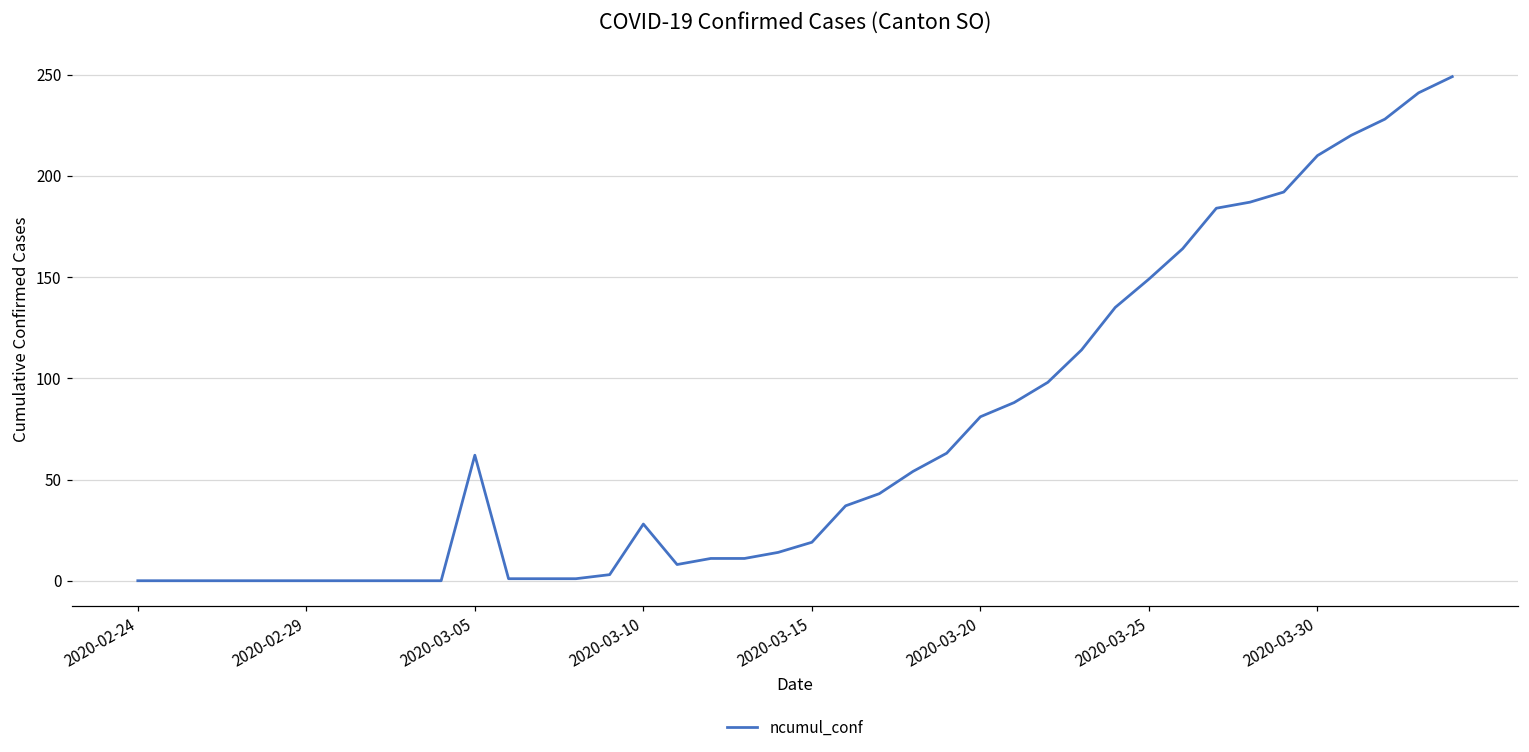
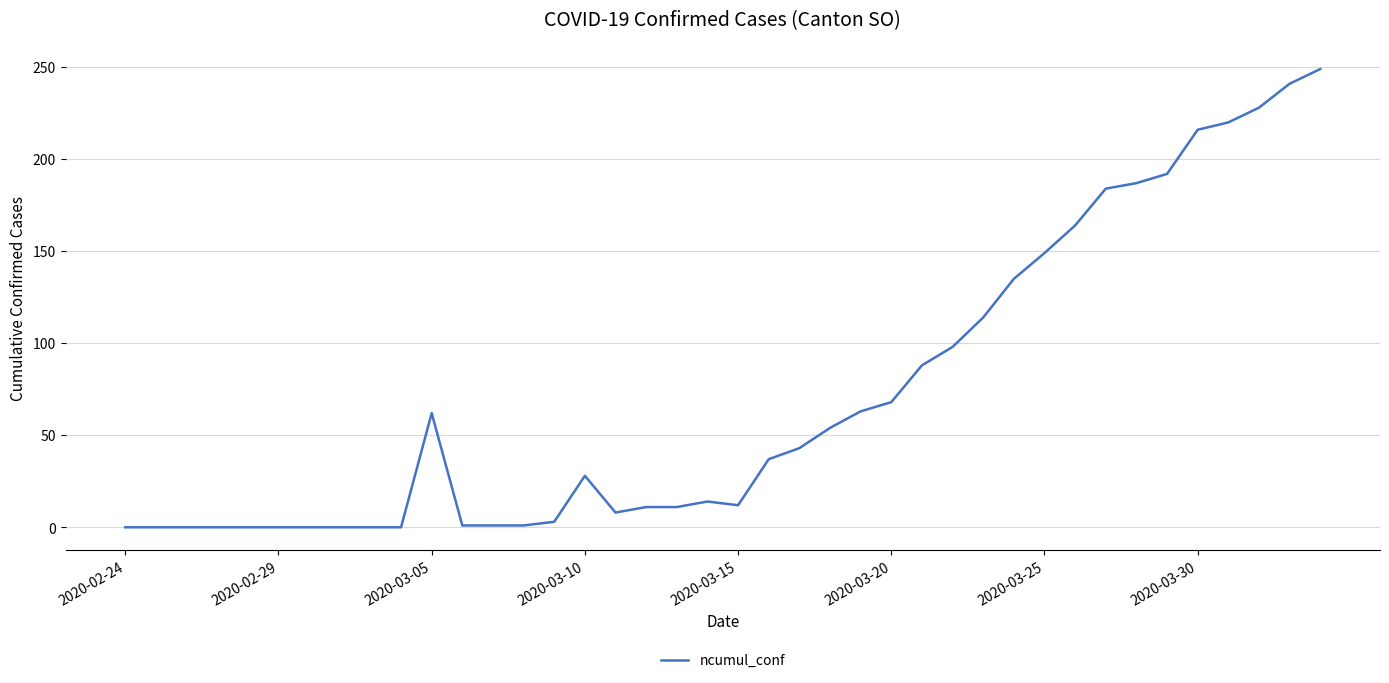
  {
    "2020-02-24": 0,
    "2020-02-29": 0,
    "2020-03-05": 62,
    "2020-03-10": 28,
-   "2020-03-15": 19,
-   "2020-03-20": 81,
+   "2020-03-15": 12,
+   "2020-03-20": 68,
    "2020-03-25": 149,
-   "2020-03-30": 210
+   "2020-03-30": 216
  }
